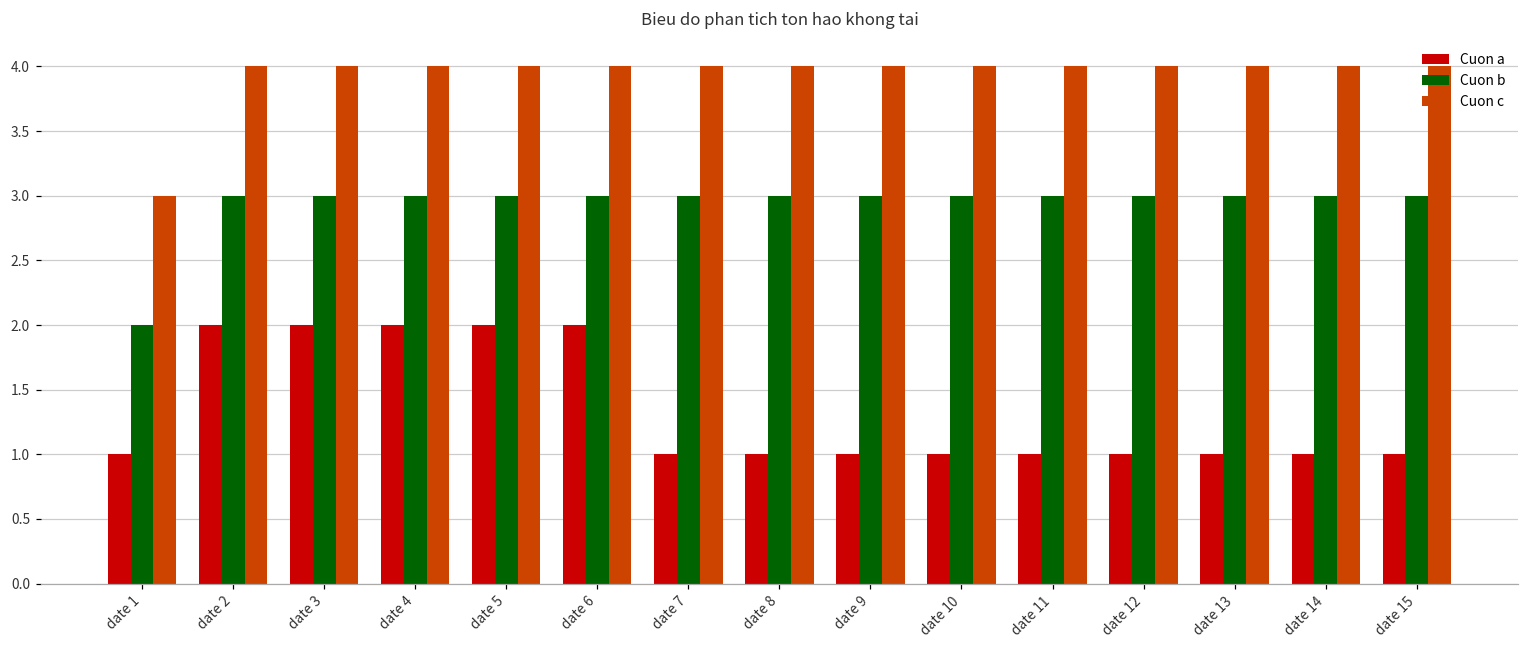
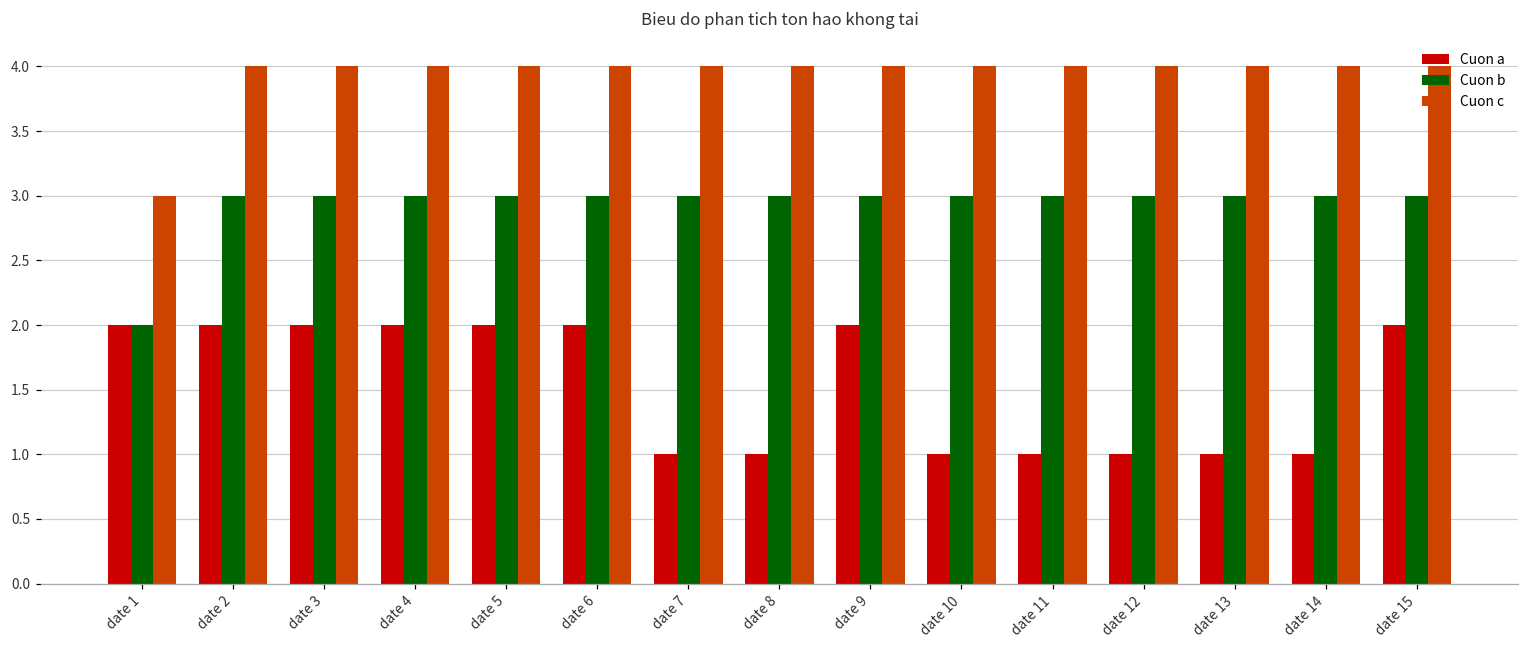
  {
    "Cuon a": {
-     "date 1": 1,
+     "date 1": 2,
      "date 2": 2,
      "date 3": 2,
      "date 4": 2,
      "date 5": 2,
      "date 6": 2,
      "date 7": 1,
      "date 8": 1,
-     "date 9": 1,
+     "date 9": 2,
      "date 10": 1,
      "date 11": 1,
      "date 12": 1,
      "date 13": 1,
      "date 14": 1,
-     "date 15": 1
+     "date 15": 2
    },
    "Cuon b": {
      "date 1": 2,
      "date 2": 3,
      "date 3": 3,
      "date 4": 3,
      "date 5": 3,
      "date 6": 3,
      "date 7": 3,
      "date 8": 3,
      "date 9": 3,
      "date 10": 3,
      "date 11": 3,
      "date 12": 3,
      "date 13": 3,
      "date 14": 3,
      "date 15": 3
    },
    "Cuon c": {
      "date 1": 3,
      "date 2": 4,
      "date 3": 4,
      "date 4": 4,
      "date 5": 4,
      "date 6": 4,
      "date 7": 4,
      "date 8": 4,
      "date 9": 4,
      "date 10": 4,
      "date 11": 4,
      "date 12": 4,
      "date 13": 4,
      "date 14": 4,
      "date 15": 4
    }
  }
